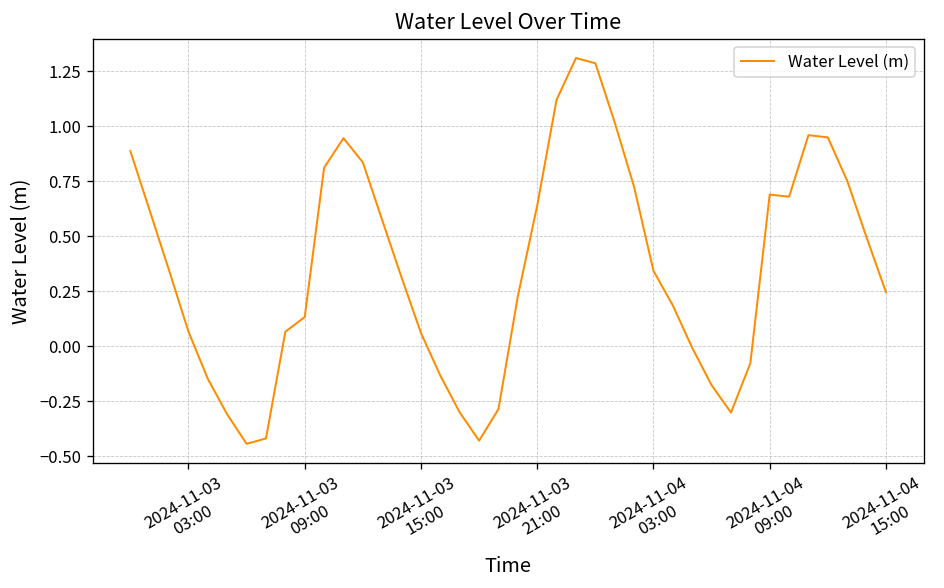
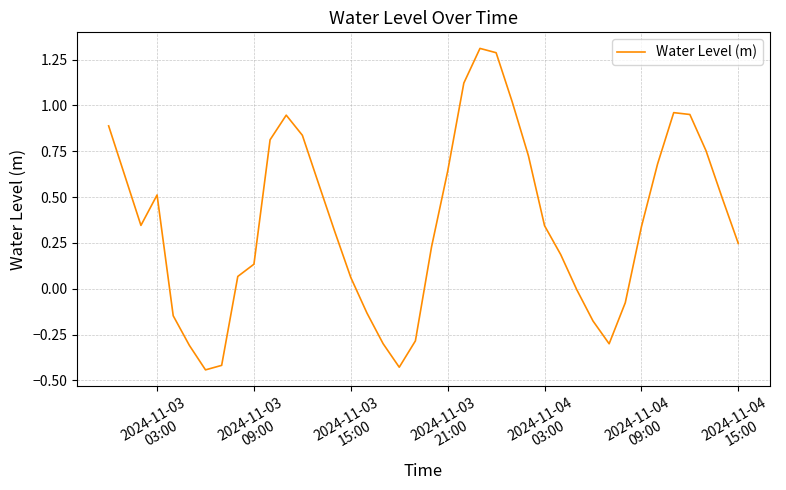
  {
-   "2024-11-03 03:00": 0.07,
+   "2024-11-03 03:00": 0.51,
    "2024-11-03 09:00": 0.13,
    "2024-11-03 15:00": 0.06,
    "2024-11-03 21:00": 0.64,
    "2024-11-04 03:00": 0.34,
-   "2024-11-04 09:00": 0.69,
+   "2024-11-04 09:00": 0.34,
    "2024-11-04 15:00": 0.25
  }
